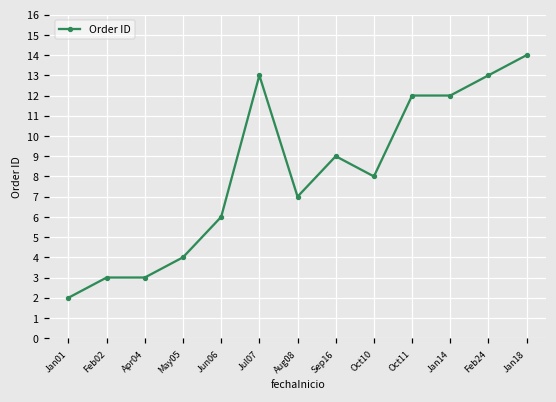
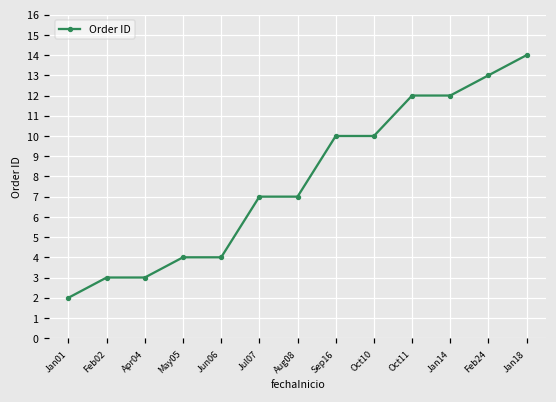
  {
    "Jan01": 2,
    "Feb02": 3,
    "Apr04": 3,
    "May05": 4,
-   "Jun06": 6,
-   "Jul07": 13,
+   "Jun06": 4,
+   "Jul07": 7,
    "Aug08": 7,
-   "Sep16": 9,
-   "Oct10": 8,
+   "Sep16": 10,
+   "Oct10": 10,
    "Oct11": 12,
    "Jan14": 12,
    "Feb24": 13,
    "Jan18": 14
  }
